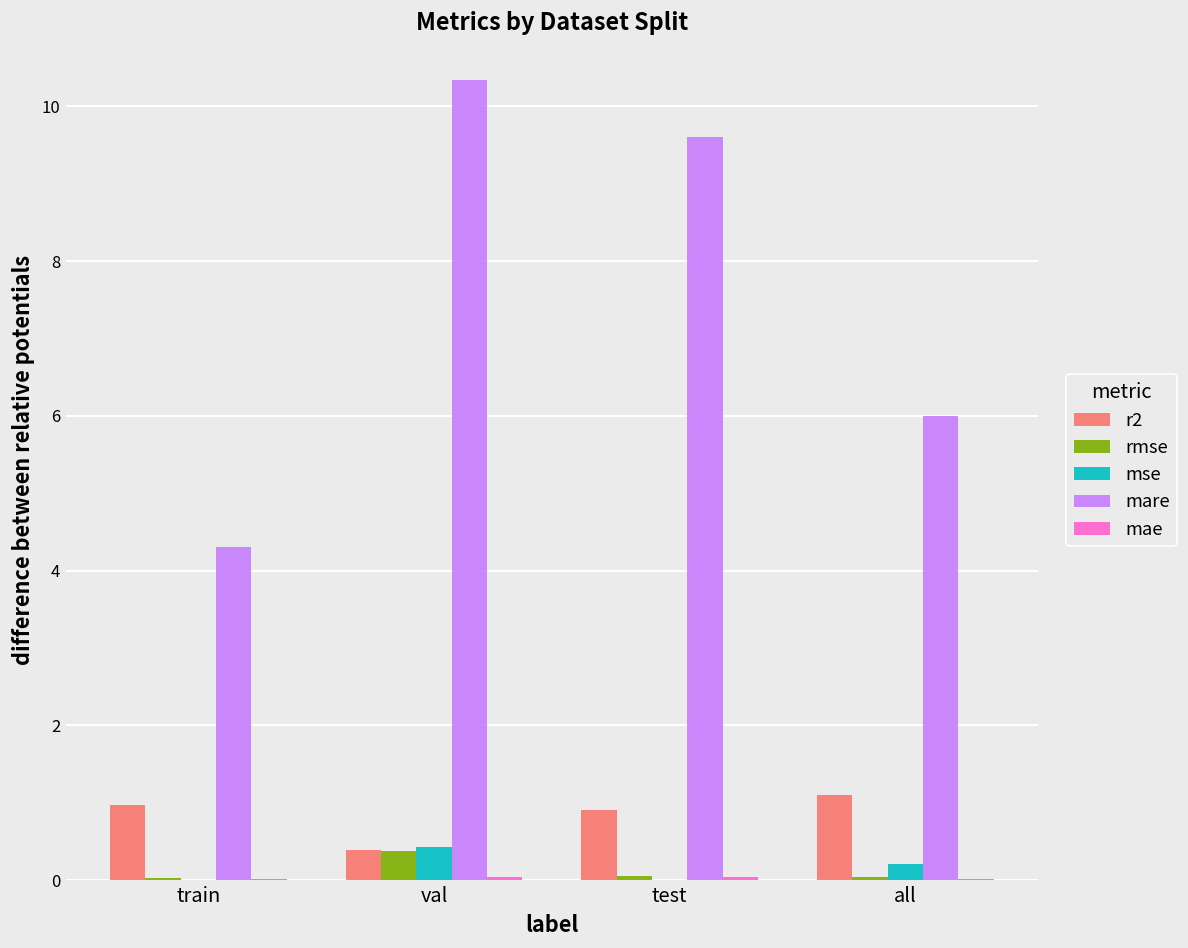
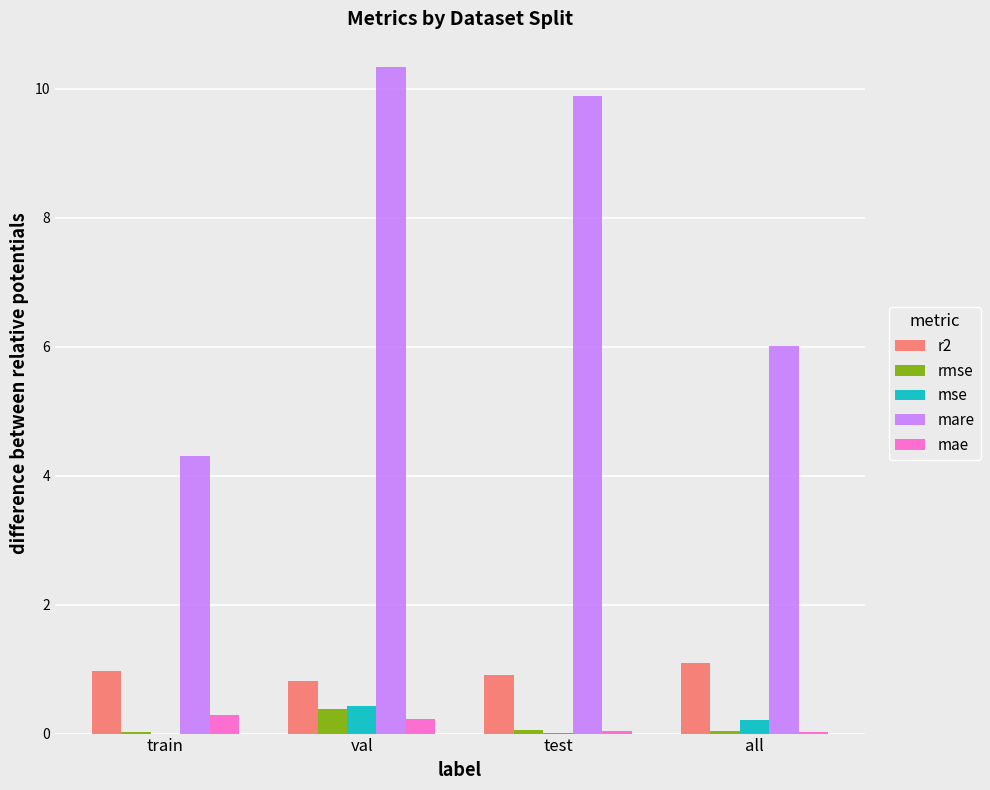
  {
    "r2": {
      "train": 1.0,
-     "val": 0.4,
+     "val": 0.8,
      "test": 0.9,
      "all": 1.1
    },
    "rmse": {
      "val": 0.4,
      "test": 0.1,
      "all": 0.0
    },
    "mse": {
      "val": 0.4,
      "all": 0.2
    },
    "mare": {
      "train": 4.3,
      "val": 10.3,
-     "test": 9.6,
+     "test": 9.9,
      "all": 6.0
    },
    "mae": {
-     "train": 0.0,
-     "val": 0.0
+     "train": 0.3,
+     "val": 0.2
    }
  }
